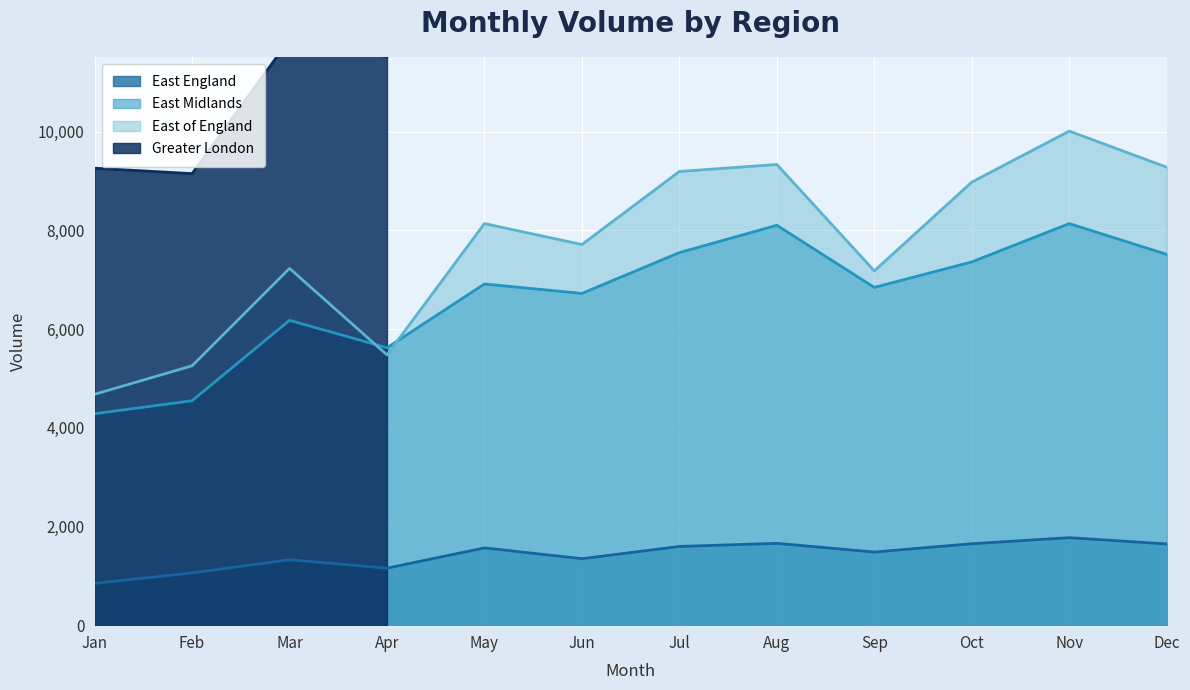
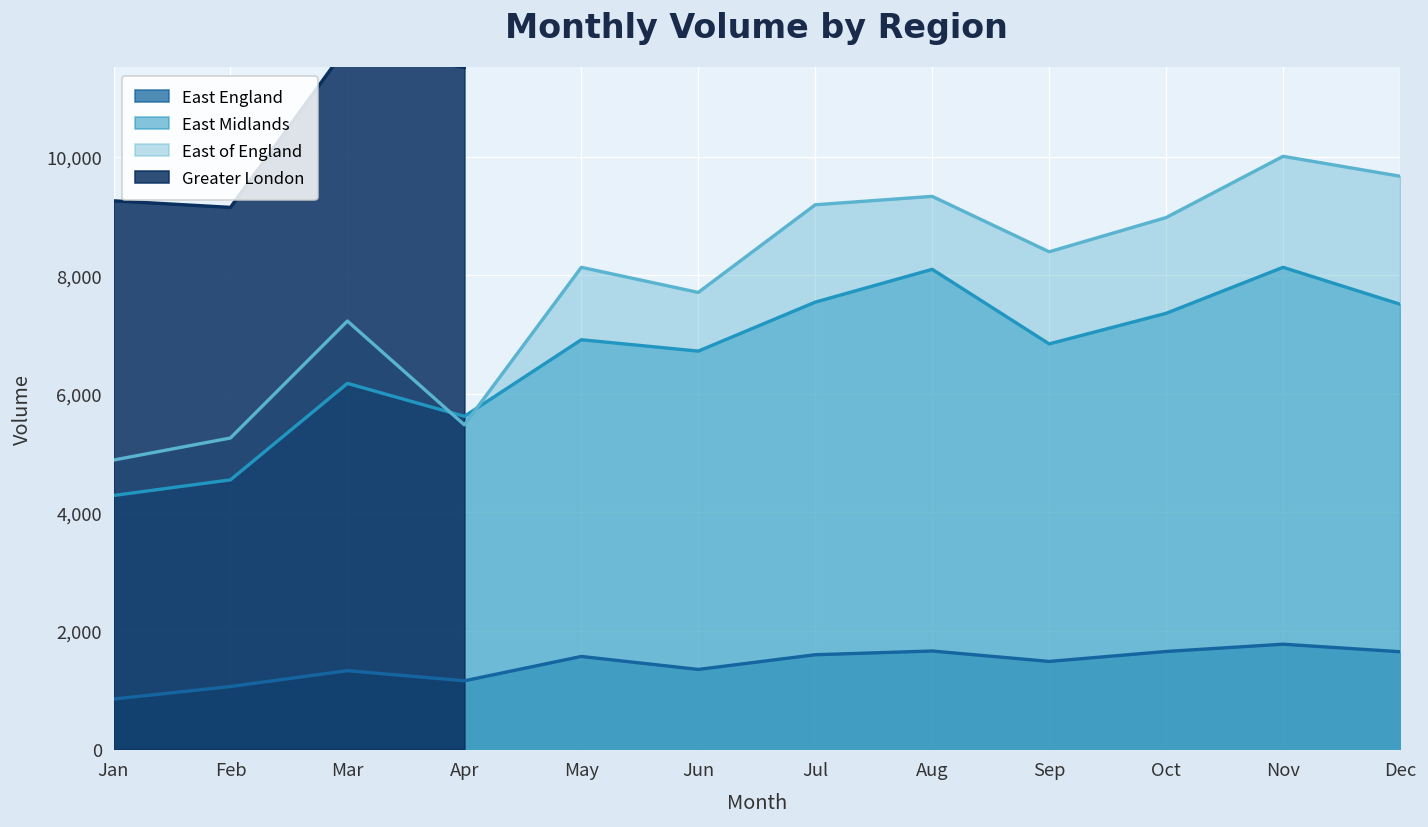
  {
    "East of England": {
-     "Jan": "4,700",
+     "Jan": "4,900",
      "Feb": "5,300",
      "Mar": "7,200",
      "Apr": "5,500",
      "May": "8,100",
      "Jun": "7,700",
      "Jul": "9,200",
      "Aug": "9,300",
-     "Sep": "7,200",
+     "Sep": "8,400",
      "Oct": "9,000",
      "Nov": "10,000",
-     "Dec": "9,300"
+     "Dec": "9,700"
    },
    "Greater London": {
      "Jan": "9,300",
      "Feb": "9,100",
      "Apr": "11,500"
    }
  }
